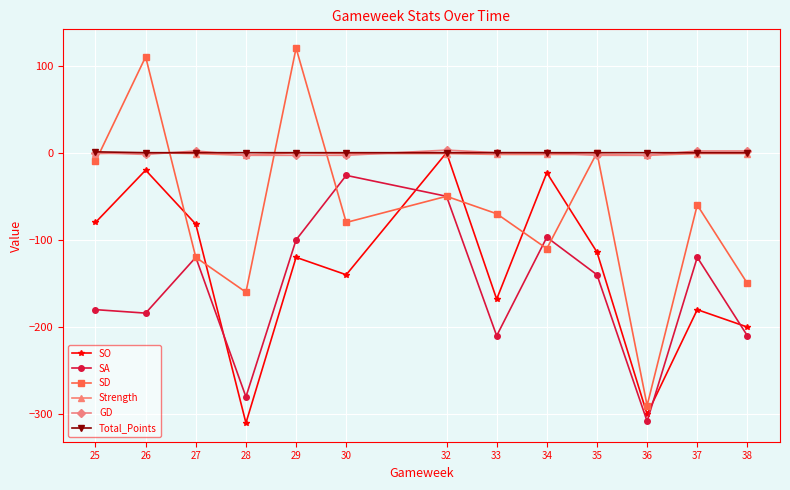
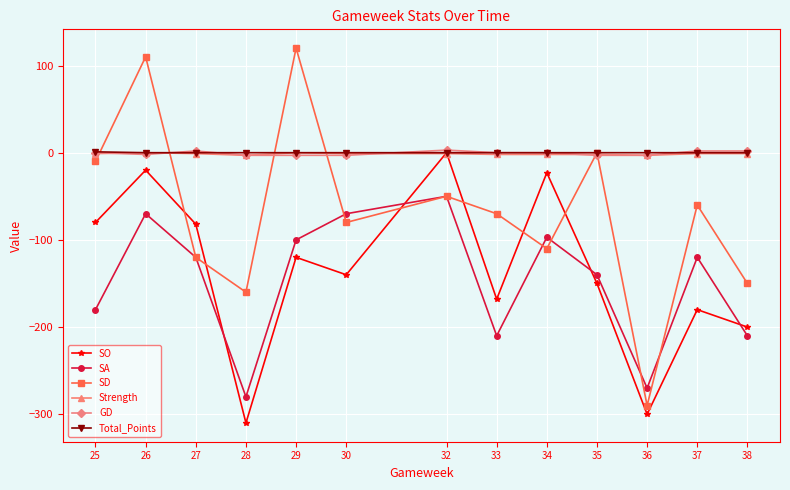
  {
    "SO": {
      "25": -80,
      "26": -20,
      "27": -80,
      "28": -310,
      "29": -120,
      "30": -140,
      "33": -170,
      "34": -20,
-     "35": -110,
+     "35": -150,
      "36": -300,
      "37": -180,
      "38": -200
    },
    "SA": {
      "25": -180,
-     "26": -180,
+     "26": -70,
      "28": -280,
      "29": -100,
-     "30": -30,
+     "30": -70,
      "33": -210,
      "34": -100,
      "35": -140,
-     "36": -310,
+     "36": -270,
      "37": -120,
      "38": -210
    },
    "Total_Points": {
      "28": 0,
      "36": 0
    }
  }
